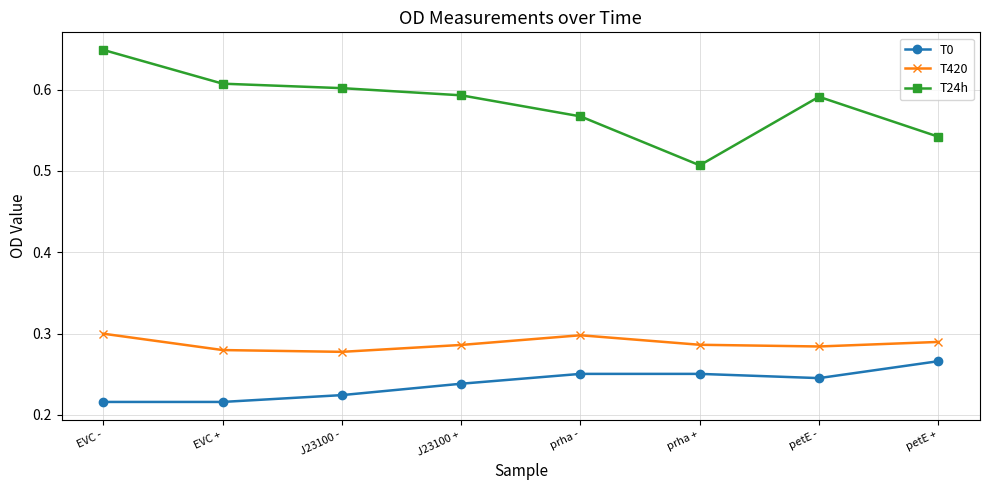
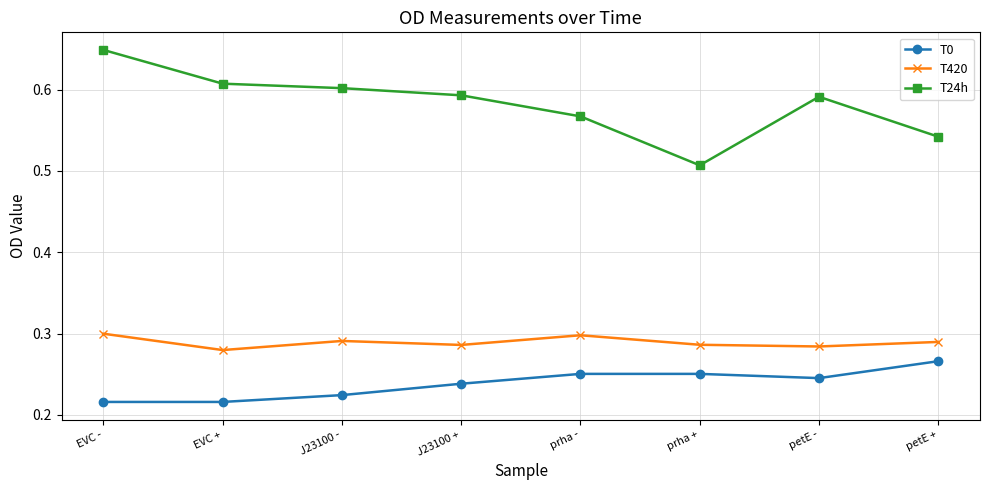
  {
    "T0": {
      "EVC -": 0.22,
      "EVC +": 0.22,
      "J23100 -": 0.22,
      "J23100 +": 0.24,
      "prha -": 0.25,
      "prha +": 0.25,
      "petE -": 0.25,
      "petE +": 0.27
    },
    "T420": {
      "EVC -": 0.30,
      "EVC +": 0.28,
-     "J23100 -": 0.28,
+     "J23100 -": 0.29,
      "J23100 +": 0.29,
      "prha -": 0.30,
      "prha +": 0.29,
      "petE -": 0.28,
      "petE +": 0.29
    },
    "T24h": {
      "EVC -": 0.65,
      "EVC +": 0.61,
      "J23100 -": 0.60,
      "J23100 +": 0.59,
      "prha -": 0.57,
      "prha +": 0.51,
      "petE -": 0.59,
      "petE +": 0.54
    }
  }
